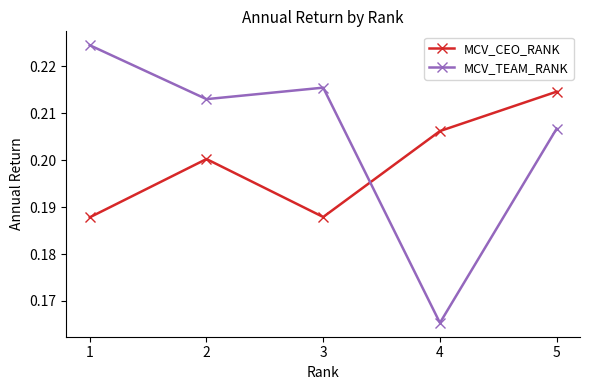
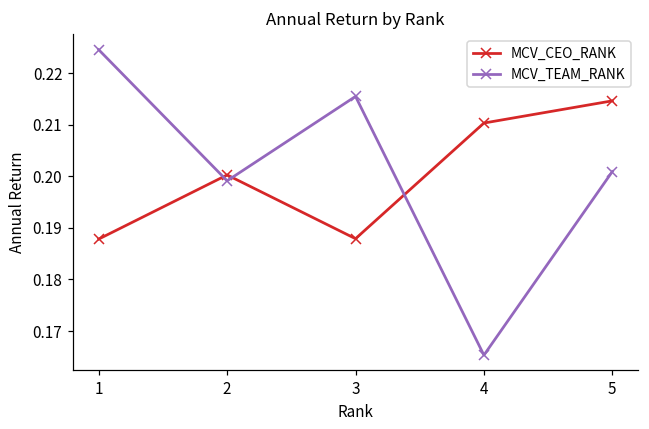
  {
    "MCV_CEO_RANK": {
      "1": 0.188,
      "2": 0.200,
      "3": 0.188,
-     "4": 0.206,
+     "4": 0.210,
      "5": 0.215
    },
    "MCV_TEAM_RANK": {
      "1": 0.225,
-     "2": 0.213,
+     "2": 0.199,
      "3": 0.215,
      "4": 0.165,
-     "5": 0.207
+     "5": 0.201
    }
  }
